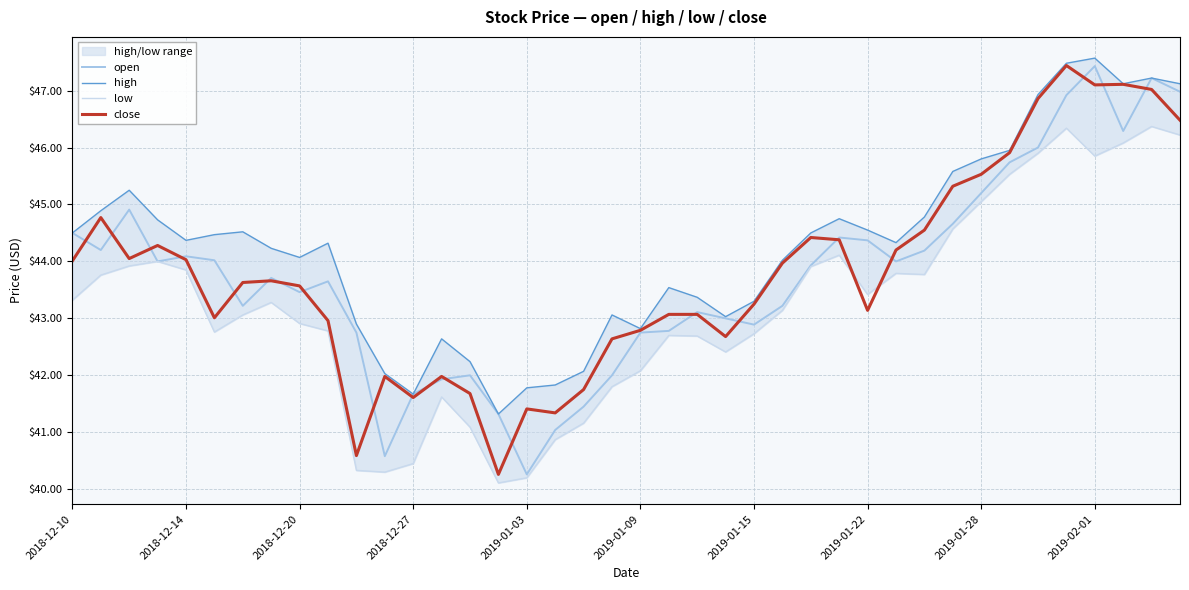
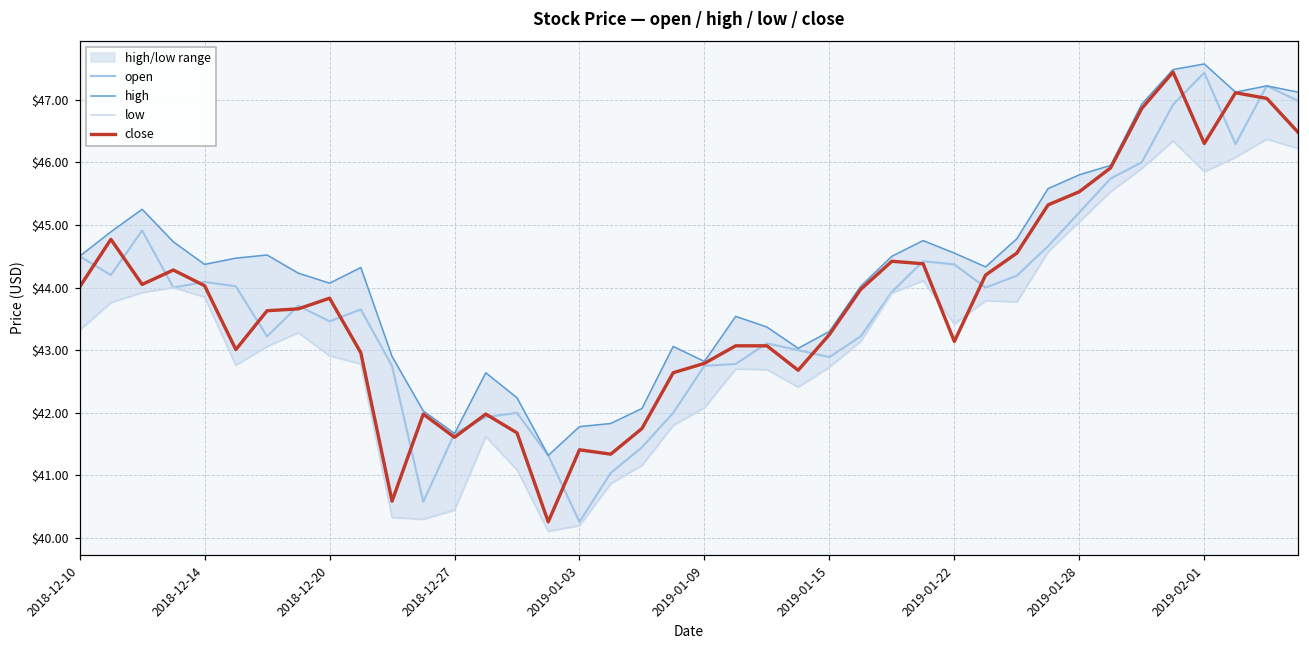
  {
    "close": {
      "2018-12-10": "$44.0",
      "2018-12-14": "$44.0",
-     "2018-12-20": "$43.6",
+     "2018-12-20": "$43.8",
      "2018-12-27": "$41.6",
      "2019-01-03": "$41.4",
      "2019-01-15": "$43.3",
      "2019-01-22": "$43.1",
      "2019-01-28": "$45.5",
-     "2019-02-01": "$47.1"
+     "2019-02-01": "$46.3"
    }
  }
